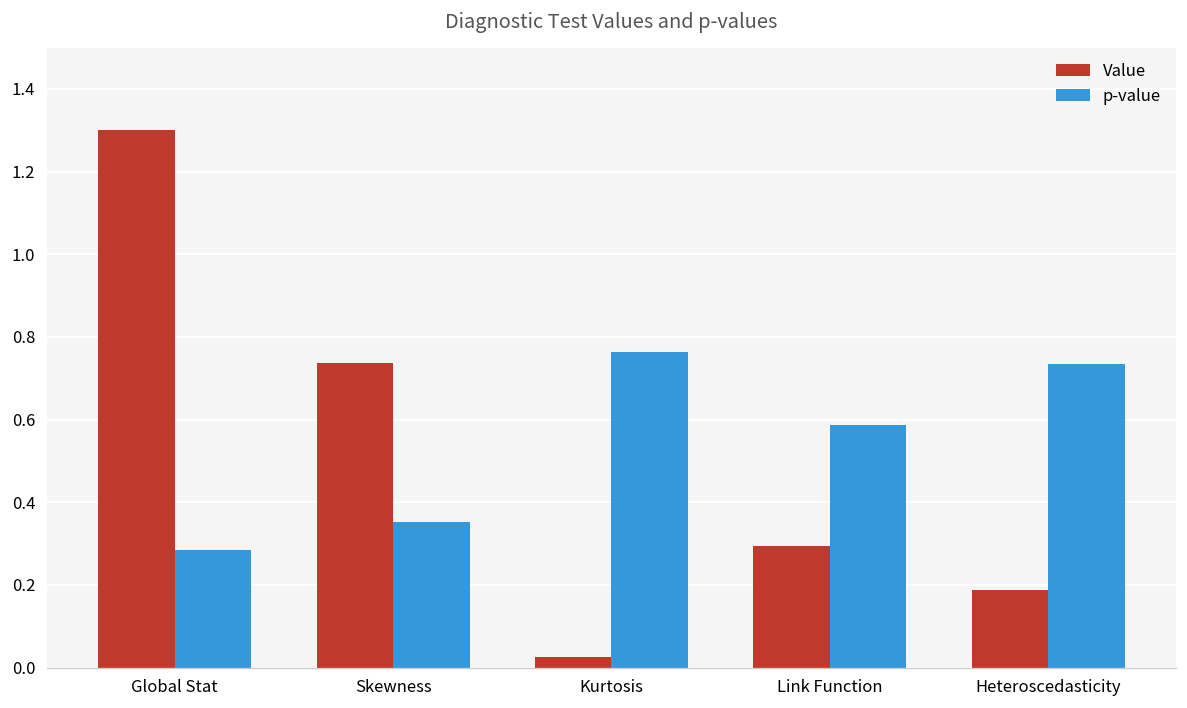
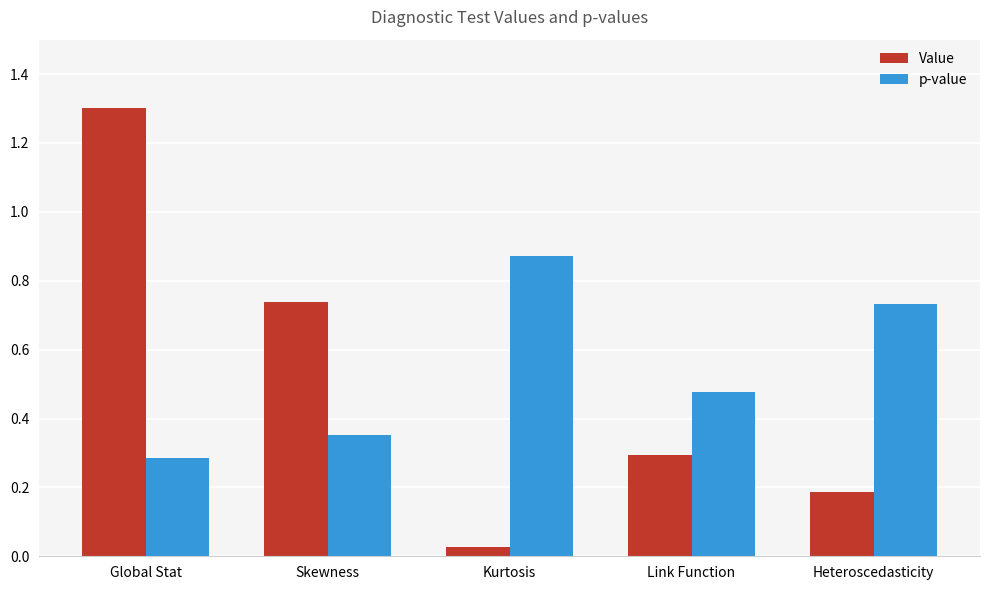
  {
    "Value": {
      "Global Stat": 1.30,
      "Skewness": 0.74,
      "Kurtosis": 0.03,
      "Link Function": 0.29,
      "Heteroscedasticity": 0.19
    },
    "p-value": {
      "Global Stat": 0.29,
      "Skewness": 0.35,
-     "Kurtosis": 0.76,
-     "Link Function": 0.59,
+     "Kurtosis": 0.87,
+     "Link Function": 0.48,
      "Heteroscedasticity": 0.73
    }
  }
